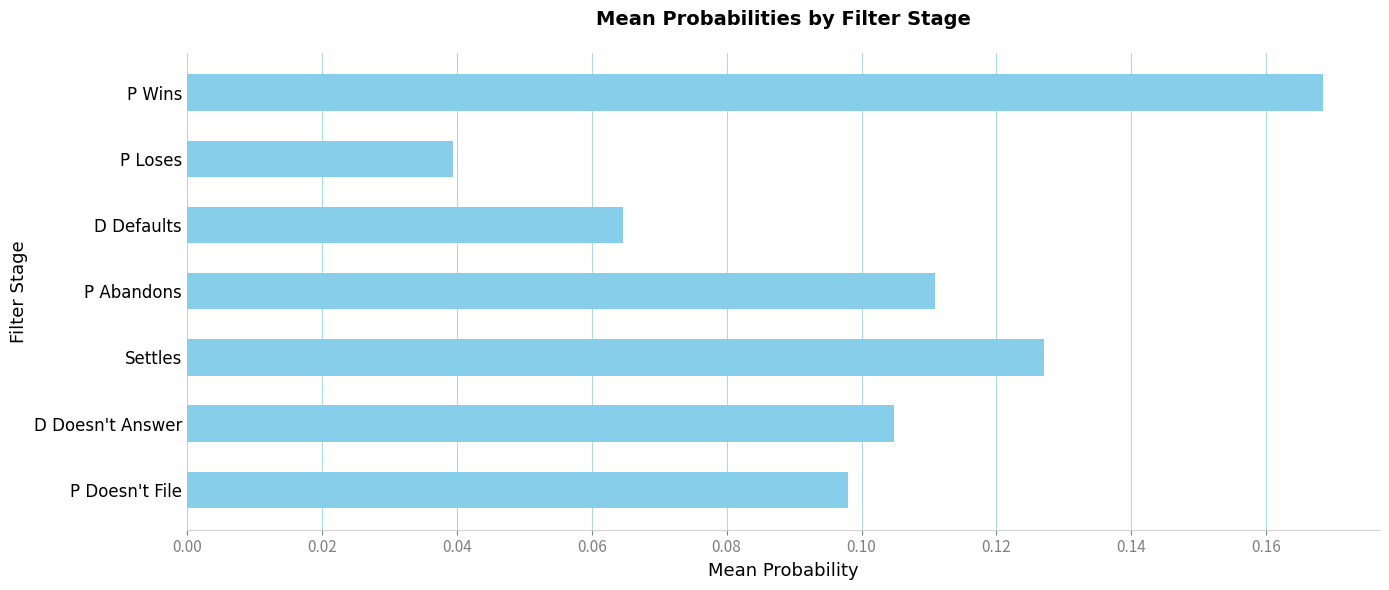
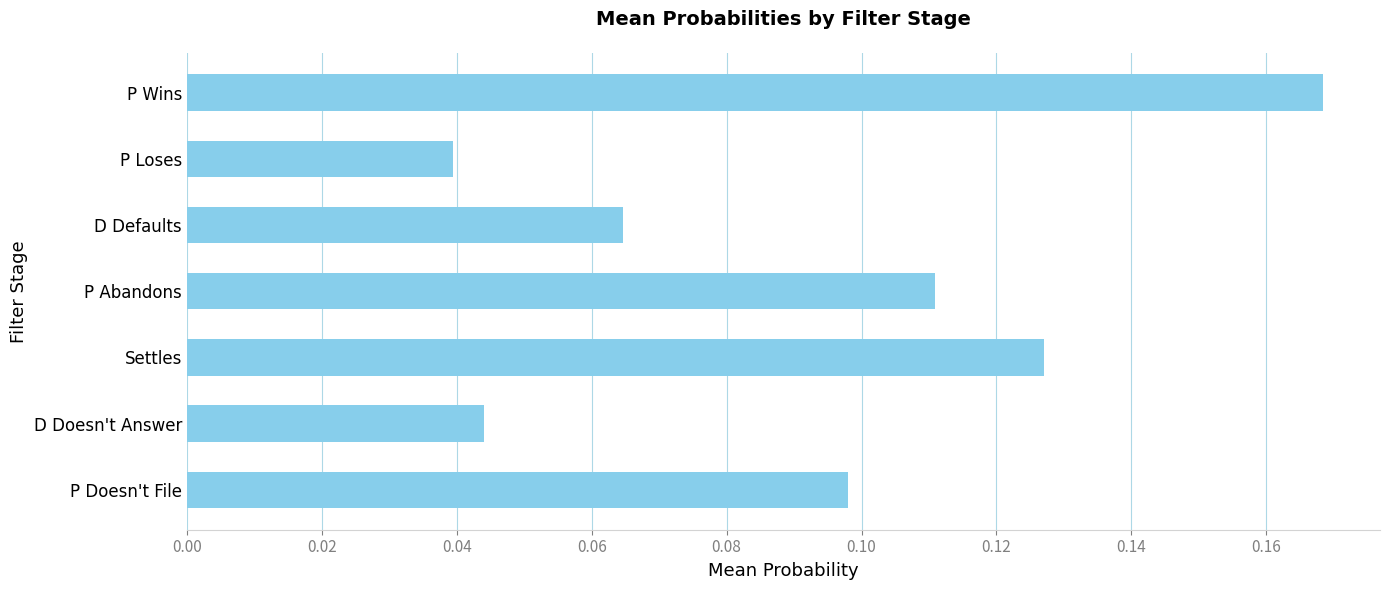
  {
    "P Wins": 0.168,
    "P Loses": 0.039,
    "D Defaults": 0.065,
    "P Abandons": 0.111,
    "Settles": 0.127,
-   "D Doesn't Answer": 0.105,
+   "D Doesn't Answer": 0.044,
    "P Doesn't File": 0.098
  }
